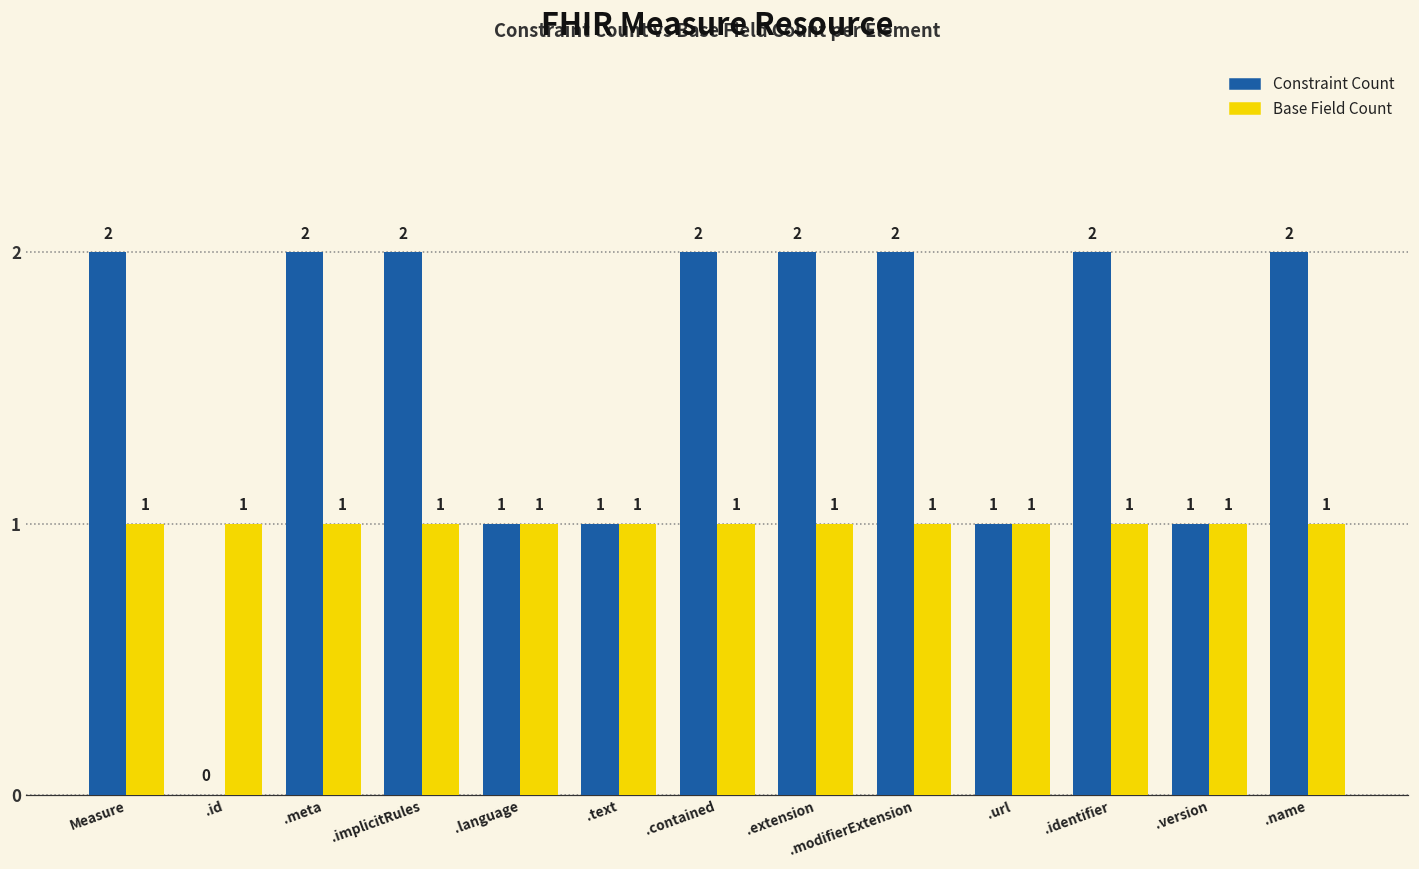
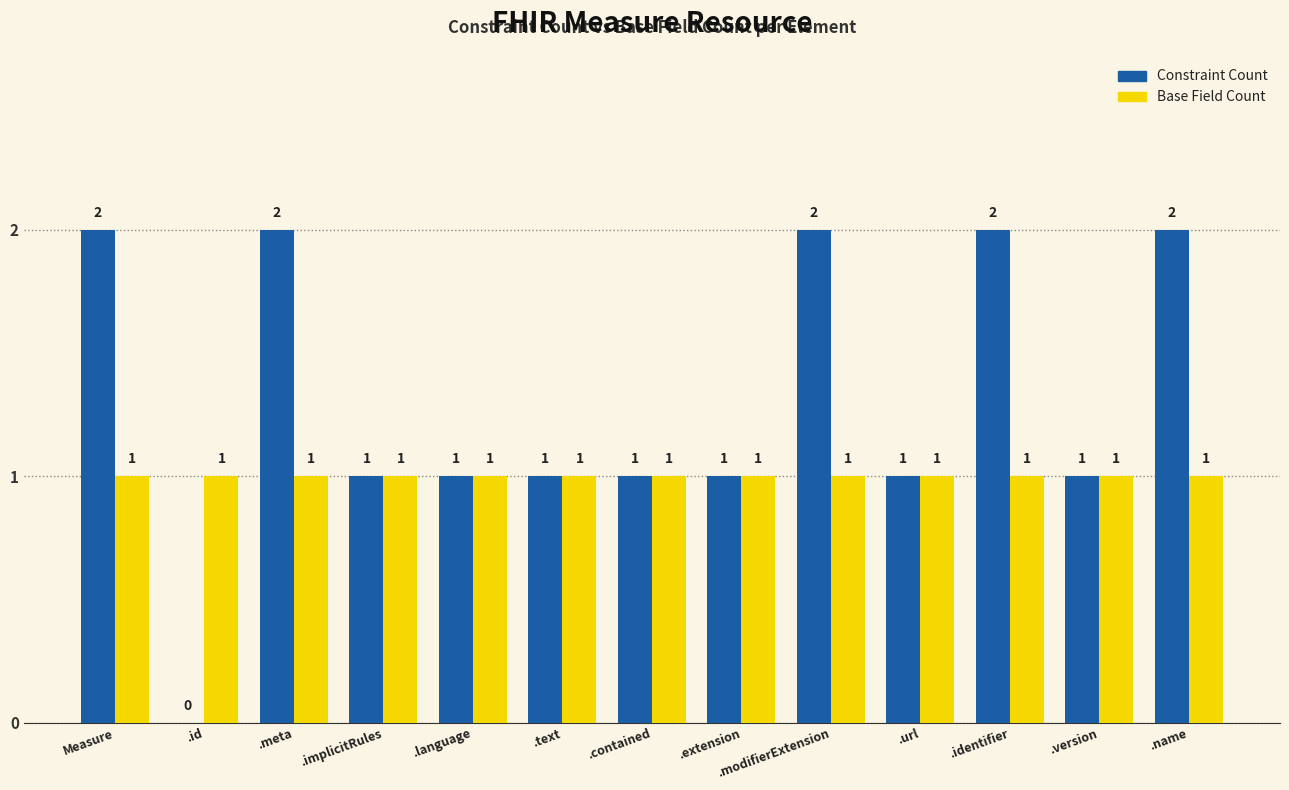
  {
    "Constraint Count": {
      "Measure": 2,
      ".id": 0,
      ".meta": 2,
-     ".implicitRules": 2,
+     ".implicitRules": 1,
      ".language": 1,
      ".text": 1,
-     ".contained": 2,
-     ".extension": 2,
+     ".contained": 1,
+     ".extension": 1,
      ".modifierExtension": 2,
      ".url": 1,
      ".identifier": 2,
      ".version": 1,
      ".name": 2
    },
    "Base Field Count": {
      "Measure": 1,
      ".id": 1,
      ".meta": 1,
      ".implicitRules": 1,
      ".language": 1,
      ".text": 1,
      ".contained": 1,
      ".extension": 1,
      ".modifierExtension": 1,
      ".url": 1,
      ".identifier": 1,
      ".version": 1,
      ".name": 1
    }
  }
